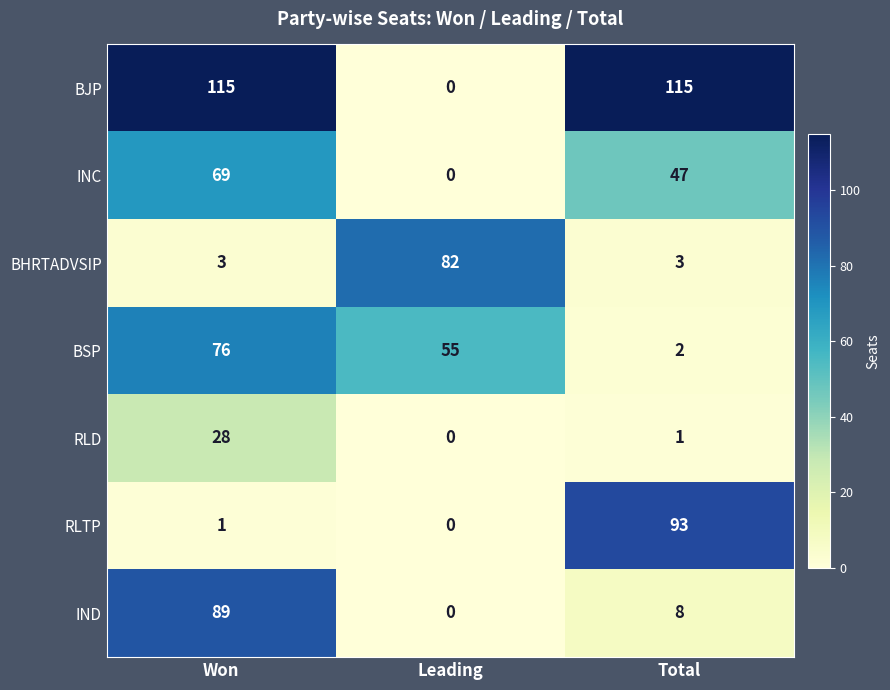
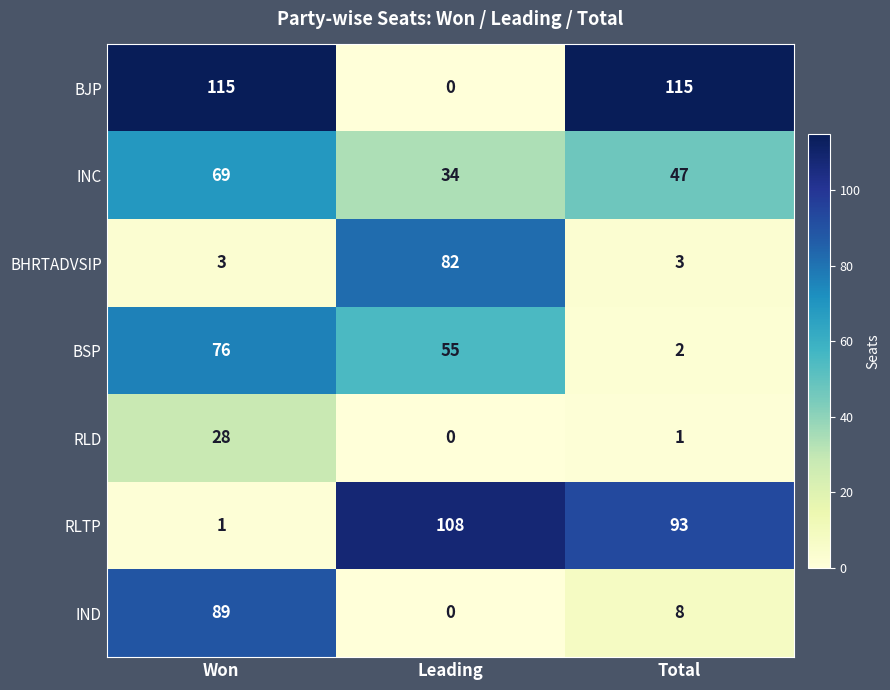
  {
    "BJP": {
      "Won": 115,
      "Leading": 0,
      "Total": 115
    },
    "INC": {
      "Won": 69,
-     "Leading": 0,
+     "Leading": 34,
      "Total": 47
    },
    "BHRTADVSIP": {
      "Won": 3,
      "Leading": 82,
      "Total": 3
    },
    "BSP": {
      "Won": 76,
      "Leading": 55,
      "Total": 2
    },
    "RLD": {
      "Won": 28,
      "Leading": 0,
      "Total": 1
    },
    "RLTP": {
      "Won": 1,
-     "Leading": 0,
+     "Leading": 108,
      "Total": 93
    },
    "IND": {
      "Won": 89,
      "Leading": 0,
      "Total": 8
    }
  }
